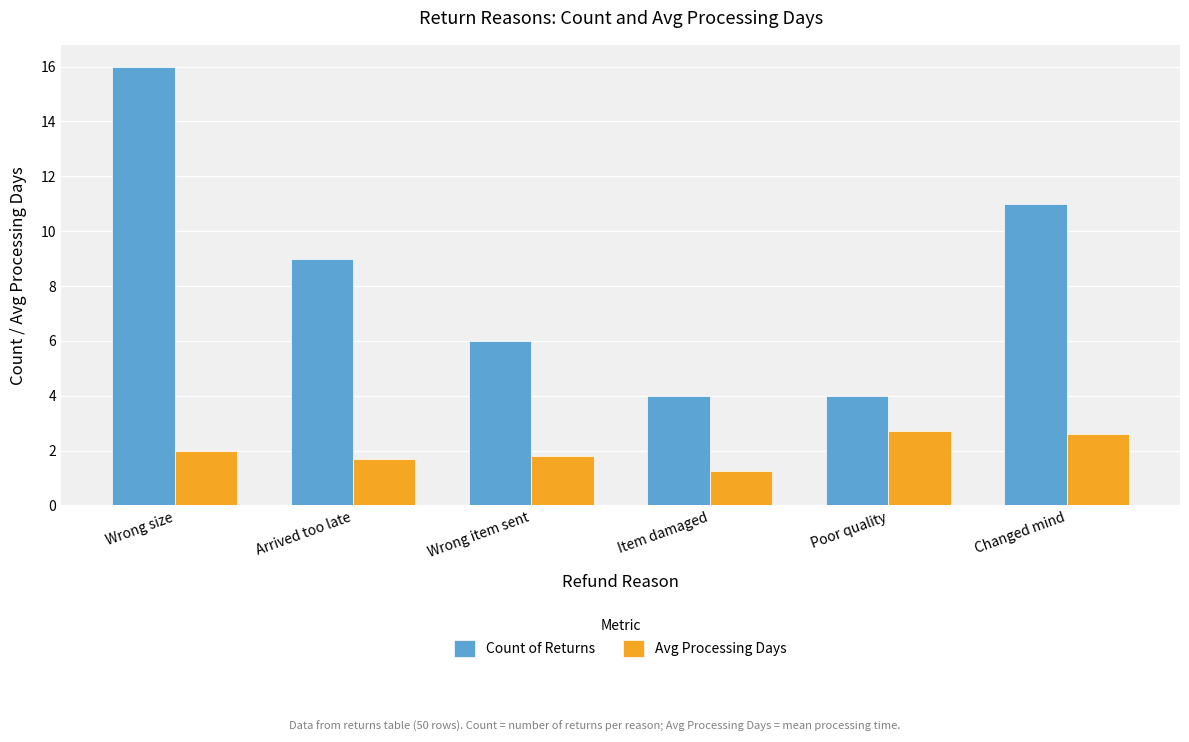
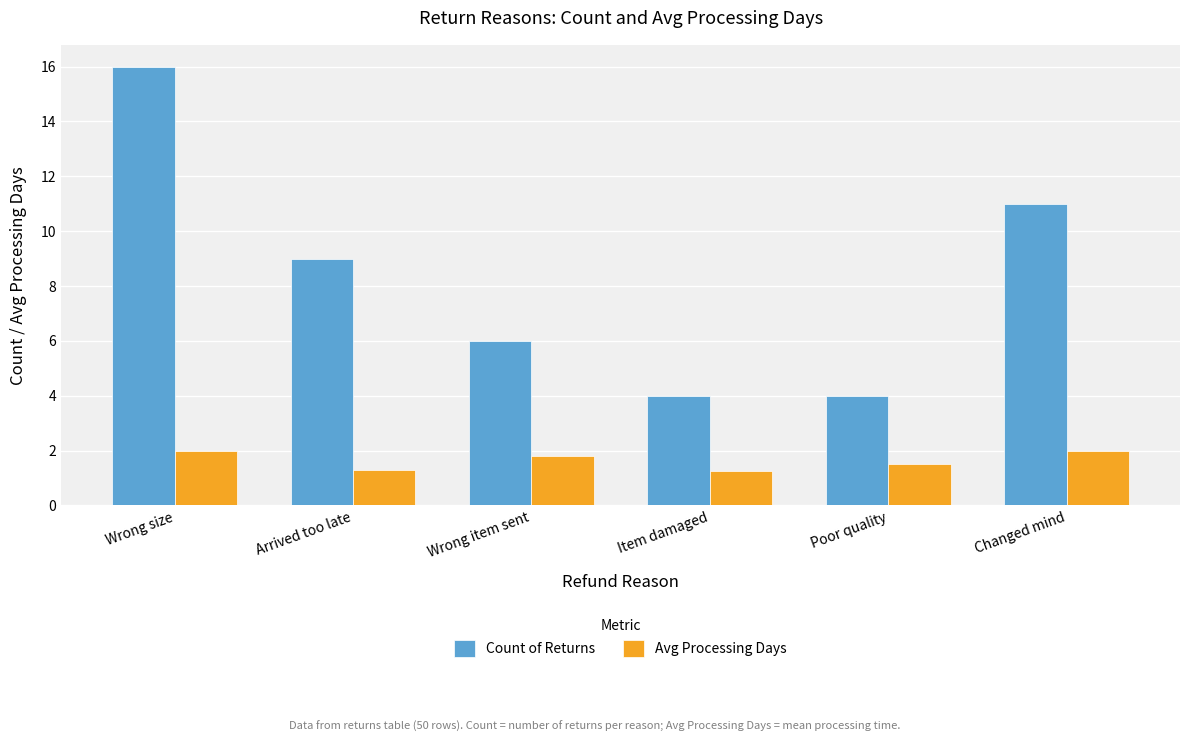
  {
    "Count of Returns": {
      "Wrong size": 16.0,
      "Arrived too late": 9.0,
      "Wrong item sent": 6.0,
      "Item damaged": 4.0,
      "Poor quality": 4.0,
      "Changed mind": 11.0
    },
    "Avg Processing Days": {
      "Wrong size": 2.0,
-     "Arrived too late": 1.7,
+     "Arrived too late": 1.3,
      "Wrong item sent": 1.8,
      "Item damaged": 1.3,
-     "Poor quality": 2.7,
-     "Changed mind": 2.6
+     "Poor quality": 1.5,
+     "Changed mind": 2.0
    }
  }
